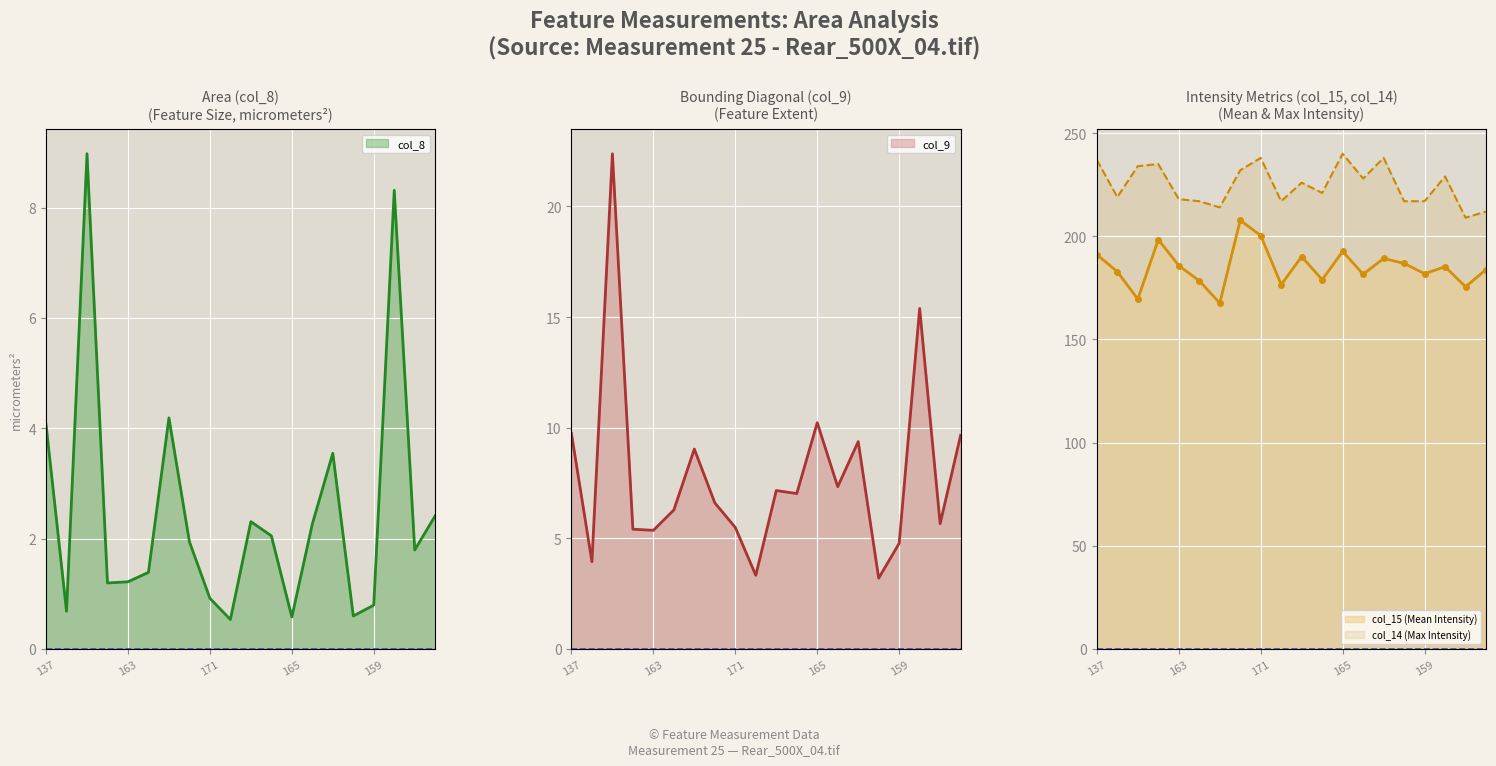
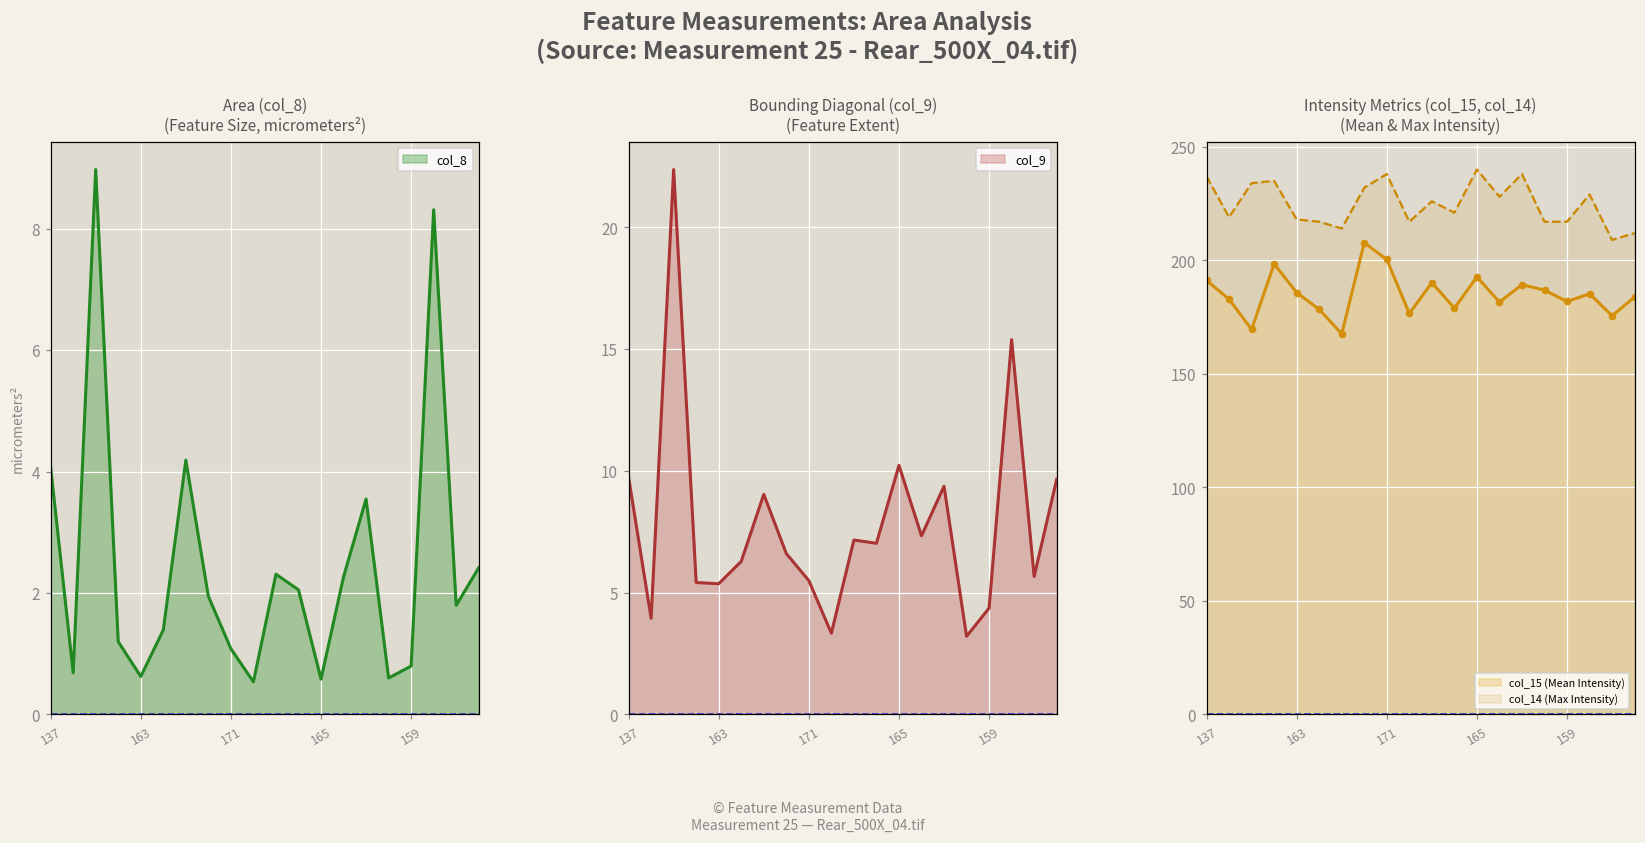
  {
    "Area (col_8) (Feature Size, micrometers²)": {
      "137": 4.1,
-     "163": 1.2,
-     "171": 0.9,
+     "163": 0.6,
+     "171": 1.1,
      "165": 0.6,
      "159": 0.8
    },
    "Bounding Diagonal (col_9) (Feature Extent)": {
      "137": 9.7,
      "163": 5.4,
      "171": 5.5,
      "165": 10.2,
-     "159": 4.8
+     "159": 4.4
    }
  }
